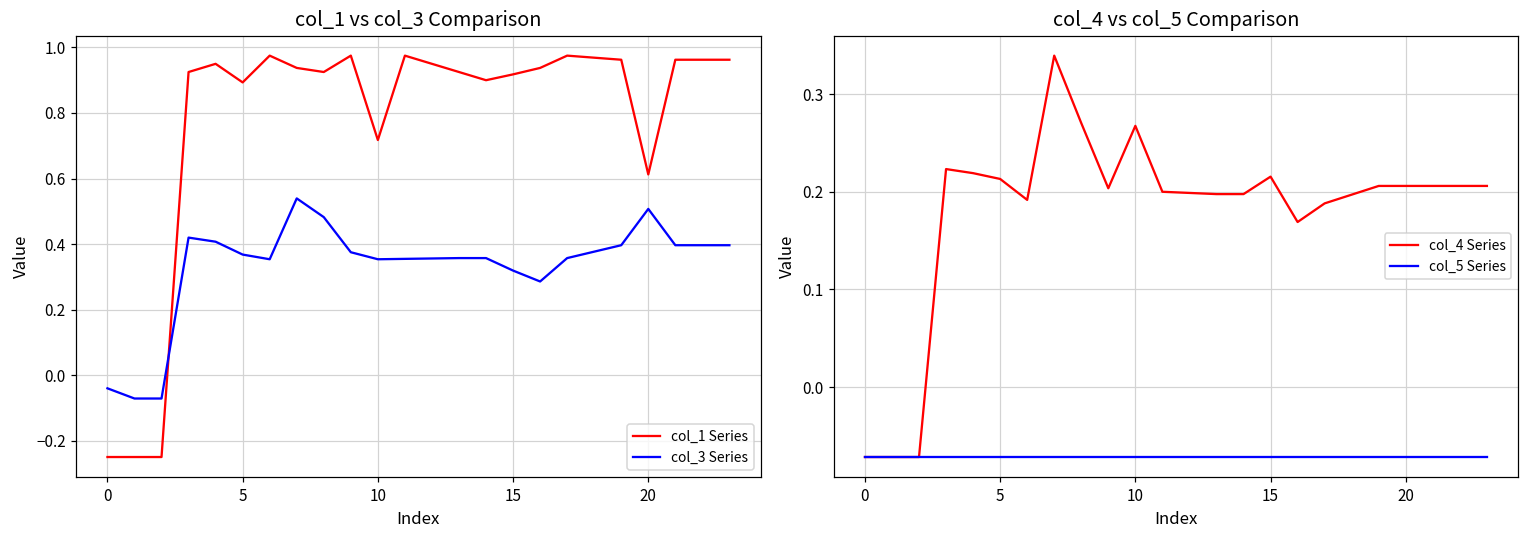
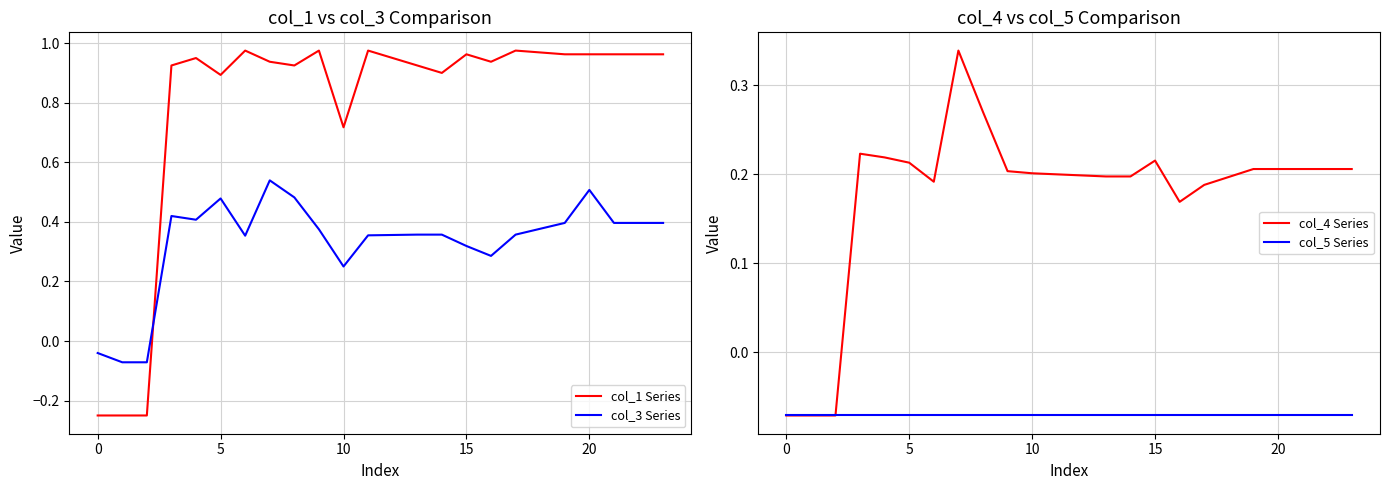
  {
    "col_1 vs col_3 Comparison": {
      "col_1 Series": {
        "0": -0.25,
        "5": 0.89,
        "10": 0.72,
-       "15": 0.92,
-       "20": 0.61
+       "15": 0.96,
+       "20": 0.96
      },
      "col_3 Series": {
        "0": -0.04,
-       "5": 0.37,
-       "10": 0.35,
+       "5": 0.48,
+       "10": 0.25,
        "15": 0.32,
        "20": 0.51
      }
    },
    "col_4 vs col_5 Comparison": {
      "col_4 Series": {
        "5": 0.21,
-       "10": 0.27,
+       "10": 0.20,
        "15": 0.22,
        "20": 0.21
      },
      "col_5 Series": {
        "5": -0.07,
        "10": -0.07,
        "15": -0.07,
        "20": -0.07
      }
    }
  }
